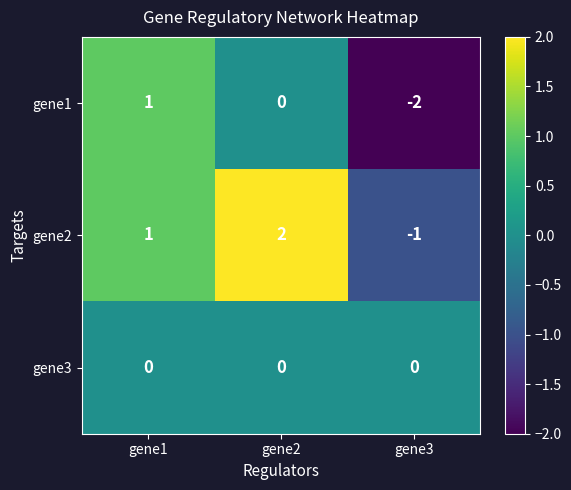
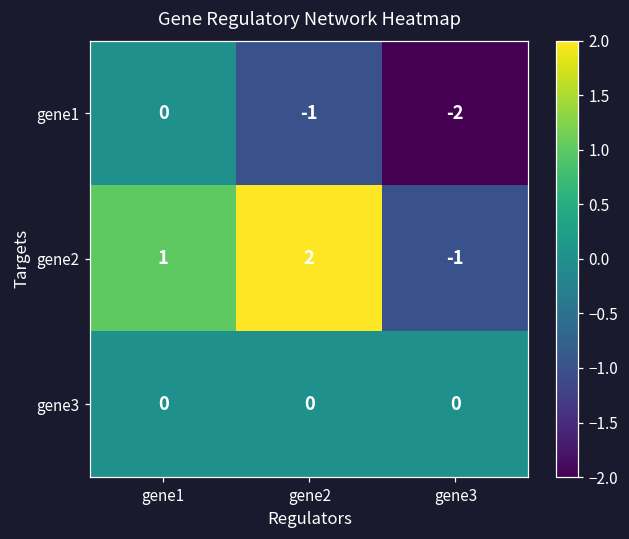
  {
    "gene1": {
-     "gene1": 1,
-     "gene2": 0,
+     "gene1": 0,
+     "gene2": -1,
      "gene3": -2
    },
    "gene2": {
      "gene1": 1,
      "gene2": 2,
      "gene3": -1
    },
    "gene3": {
      "gene1": 0,
      "gene2": 0,
      "gene3": 0
    }
  }
